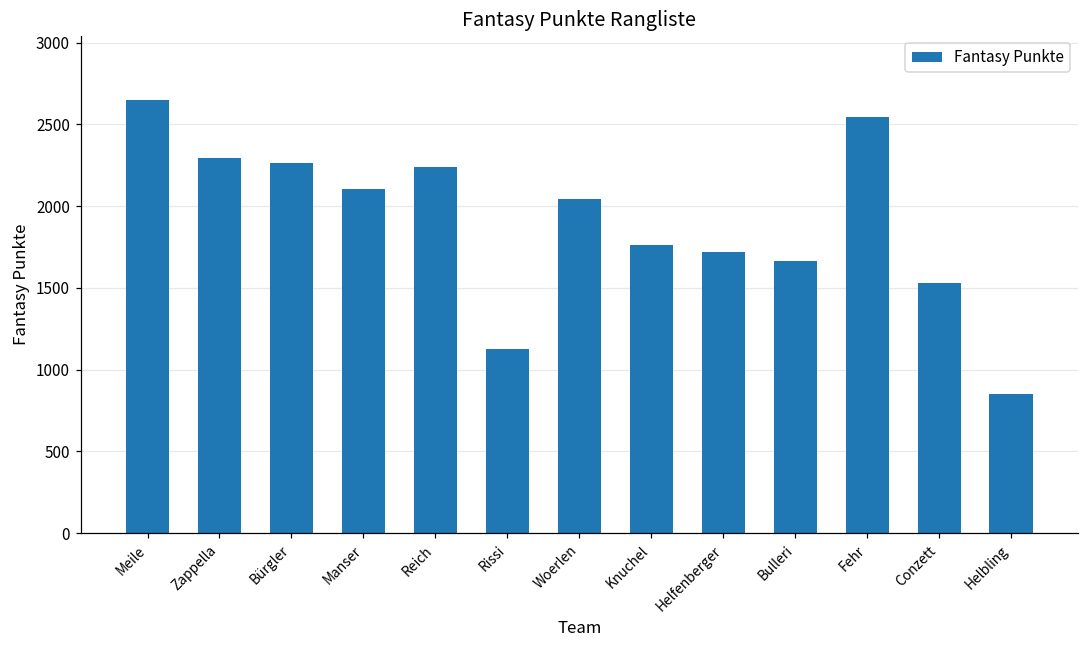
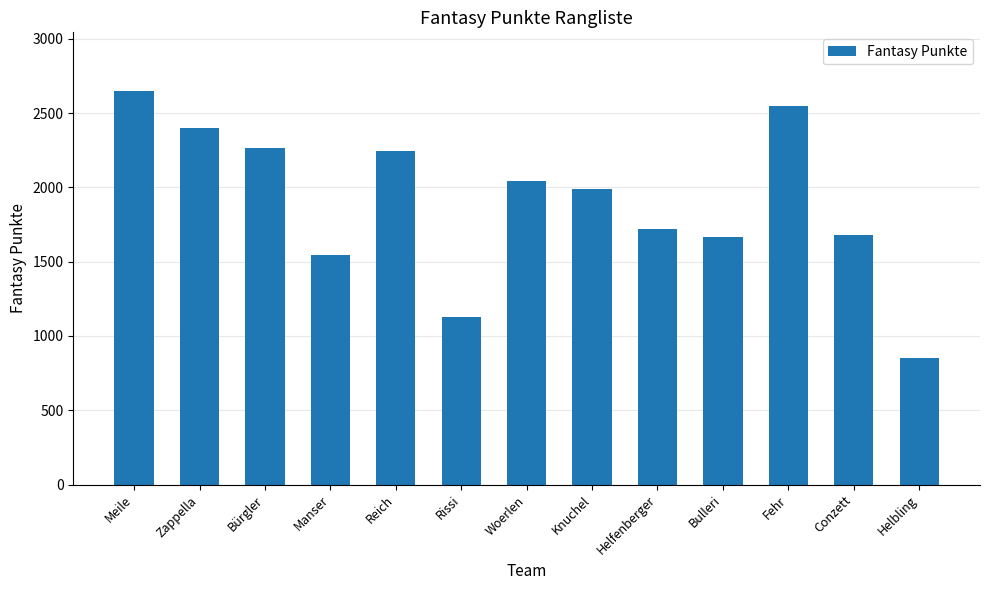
  {
    "Meile": 2650,
-   "Zappella": 2300,
+   "Zappella": 2400,
    "Bürgler": 2270,
-   "Manser": 2100,
+   "Manser": 1550,
    "Reich": 2240,
    "Rissi": 1130,
    "Woerlen": 2040,
-   "Knuchel": 1770,
+   "Knuchel": 1990,
    "Helfenberger": 1720,
    "Bulleri": 1670,
    "Fehr": 2540,
-   "Conzett": 1530,
+   "Conzett": 1680,
    "Helbling": 850
  }
